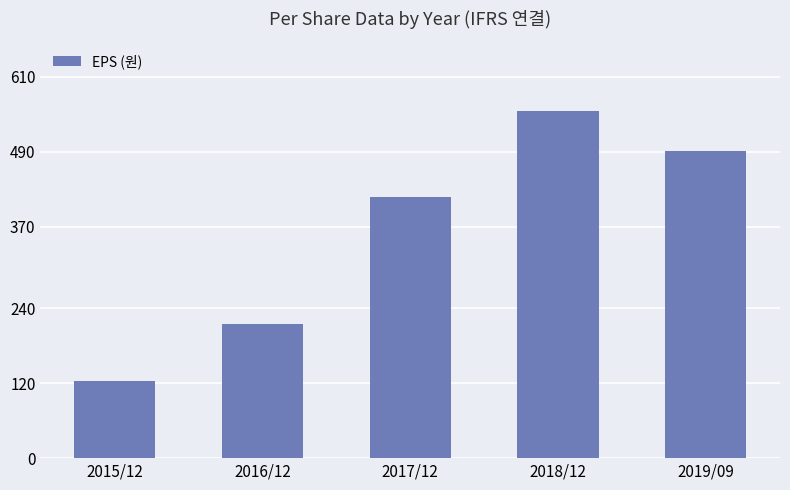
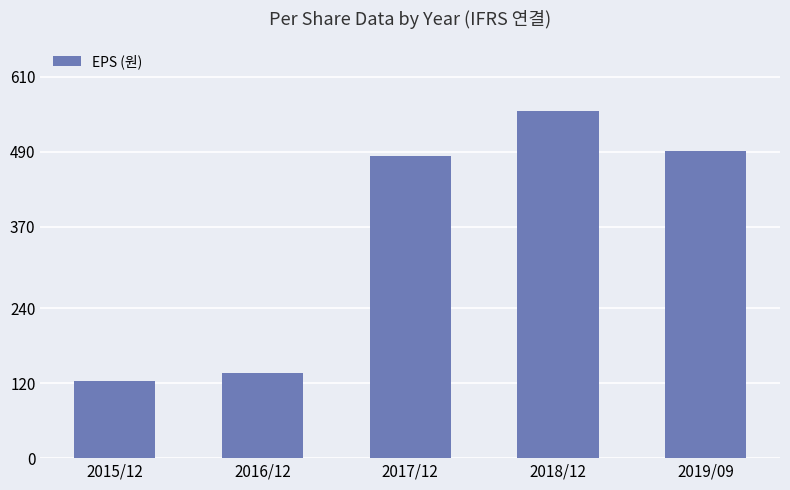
  {
    "2015/12": 120,
-   "2016/12": 220,
-   "2017/12": 420,
+   "2016/12": 140,
+   "2017/12": 480,
    "2018/12": 560,
    "2019/09": 490
  }
